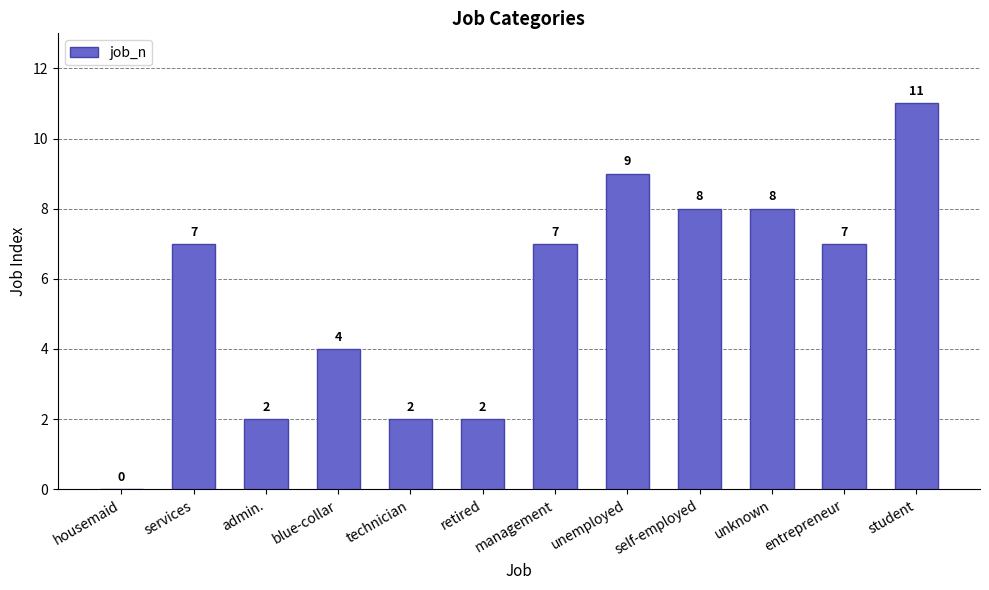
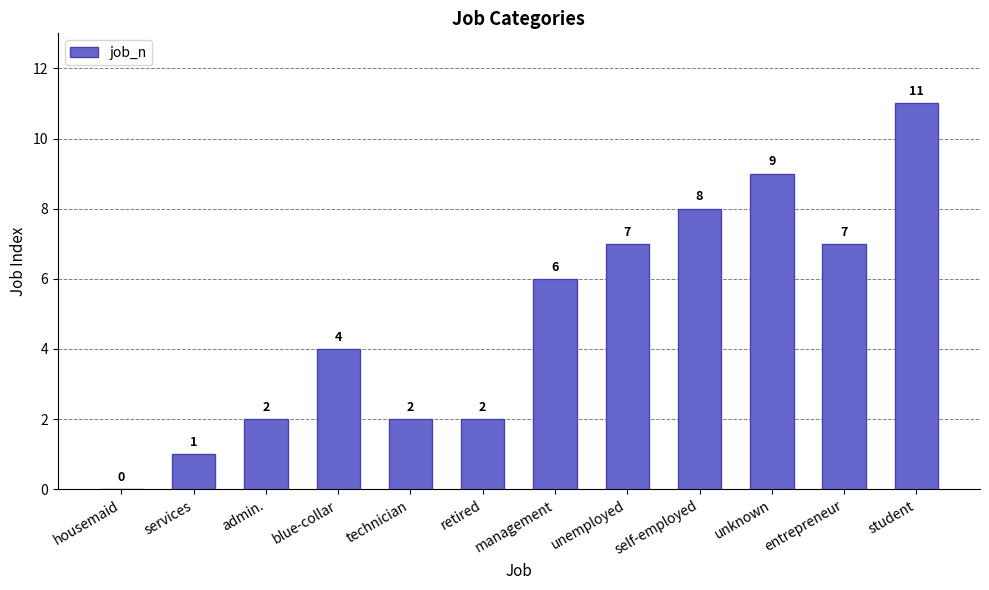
  {
    "housemaid": 0,
-   "services": 7,
+   "services": 1,
    "admin.": 2,
    "blue-collar": 4,
    "technician": 2,
    "retired": 2,
-   "management": 7,
-   "unemployed": 9,
+   "management": 6,
+   "unemployed": 7,
    "self-employed": 8,
-   "unknown": 8,
+   "unknown": 9,
    "entrepreneur": 7,
    "student": 11
  }
